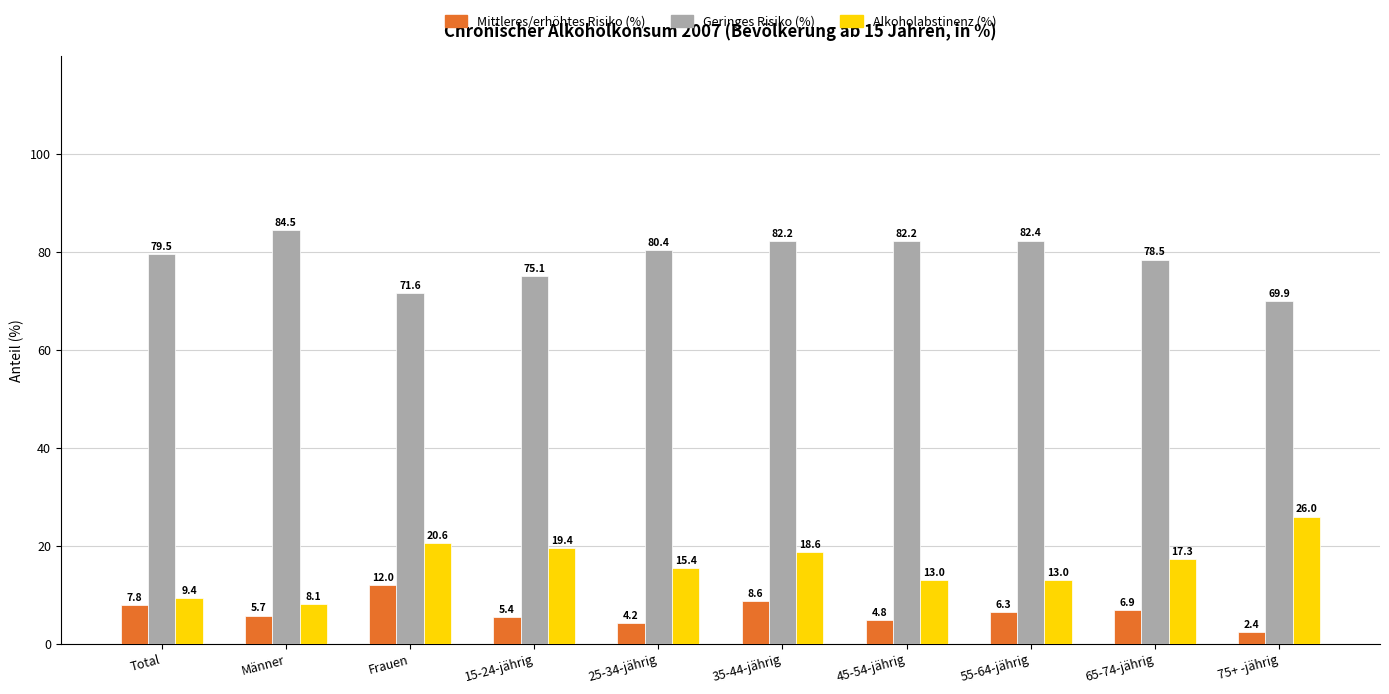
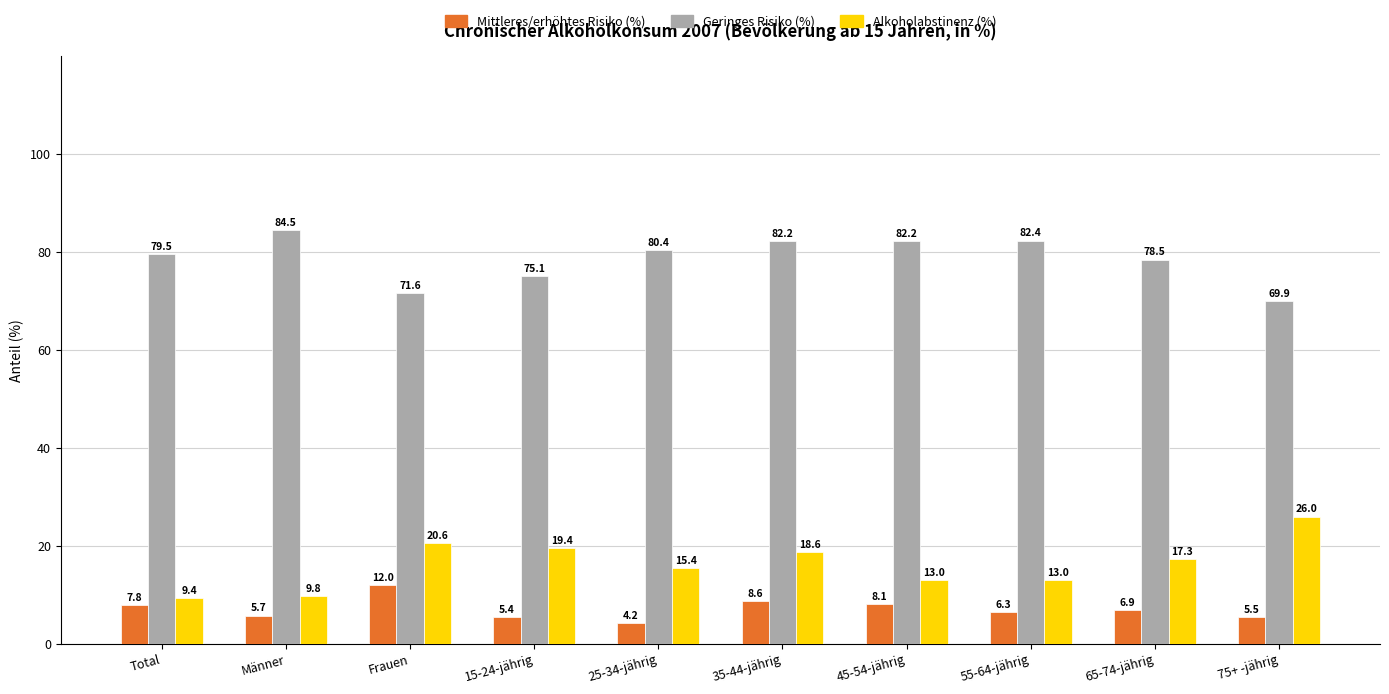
  {
    "Mittleres/erhöhtes Risiko (%)": {
      "Total": 7.8,
      "Männer": 5.7,
      "Frauen": 12.0,
      "15-24-jährig": 5.4,
      "25-34-jährig": 4.2,
      "35-44-jährig": 8.6,
-     "45-54-jährig": 4.8,
+     "45-54-jährig": 8.1,
      "55-64-jährig": 6.3,
      "65-74-jährig": 6.9,
-     "75+ -jährig": 2.4
+     "75+ -jährig": 5.5
    },
    "Geringes Risiko (%)": {
      "Total": 79.5,
      "Männer": 84.5,
      "Frauen": 71.6,
      "15-24-jährig": 75.1,
      "25-34-jährig": 80.4,
      "35-44-jährig": 82.2,
      "45-54-jährig": 82.2,
      "55-64-jährig": 82.4,
      "65-74-jährig": 78.5,
      "75+ -jährig": 69.9
    },
    "Alkoholabstinenz (%)": {
      "Total": 9.4,
-     "Männer": 8.1,
+     "Männer": 9.8,
      "Frauen": 20.6,
      "15-24-jährig": 19.4,
      "25-34-jährig": 15.4,
      "35-44-jährig": 18.6,
      "45-54-jährig": 13.0,
      "55-64-jährig": 13.0,
      "65-74-jährig": 17.3,
      "75+ -jährig": 26.0
    }
  }
